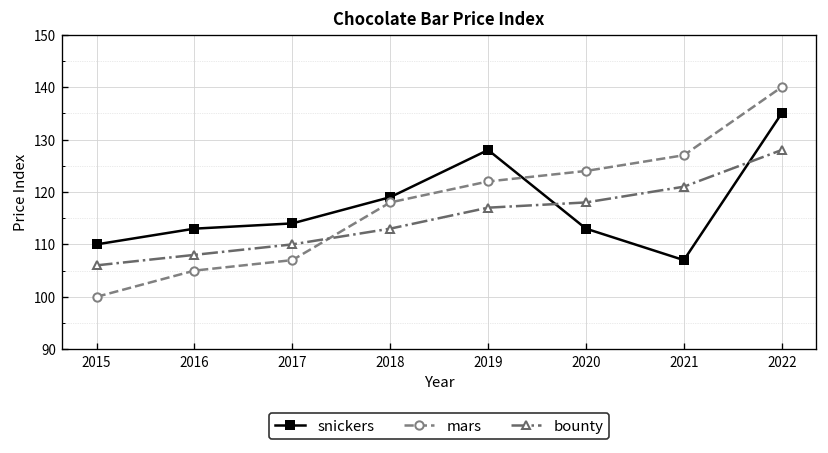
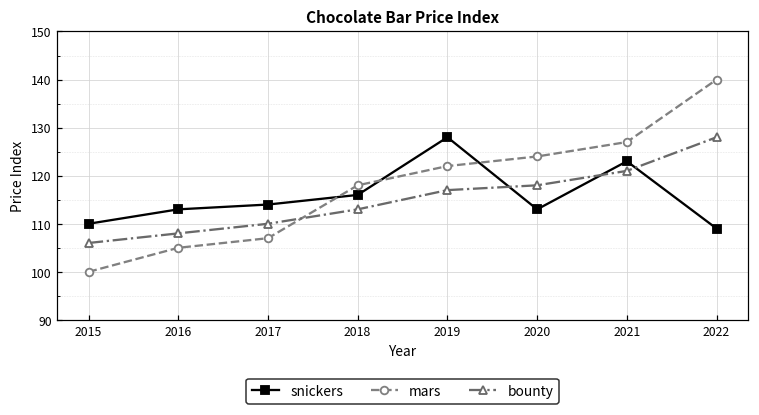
  {
    "snickers": {
      "2015": 110,
      "2016": 113,
      "2017": 114,
-     "2018": 119,
+     "2018": 116,
      "2019": 128,
      "2020": 113,
-     "2021": 107,
-     "2022": 135
+     "2021": 123,
+     "2022": 109
    }
  }
